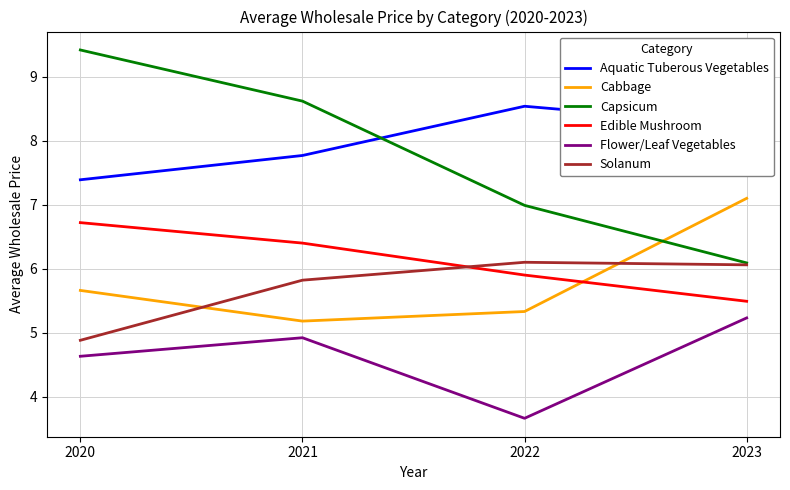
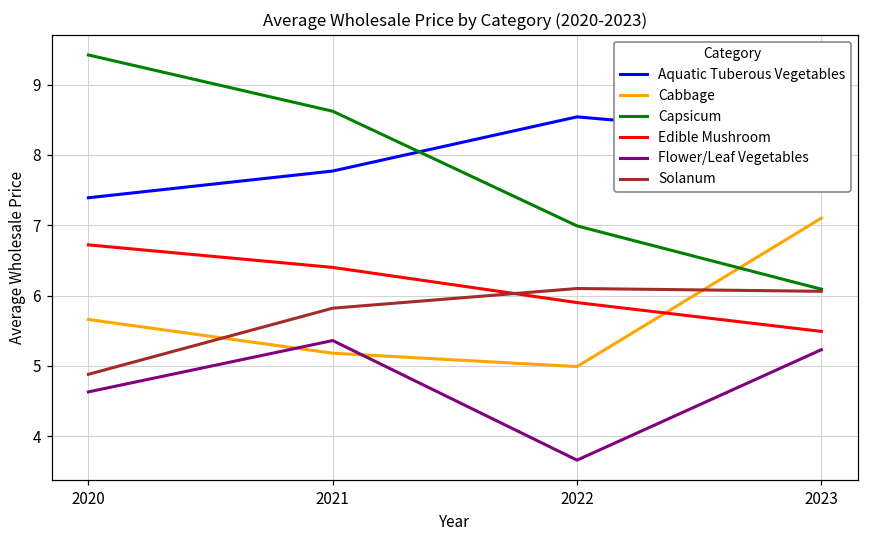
  {
    "Aquatic Tuberous Vegetables": {
      "2020": 7.4,
      "2021": 7.8,
      "2022": 8.5
    },
    "Cabbage": {
      "2020": 5.7,
      "2021": 5.2,
-     "2022": 5.3,
+     "2022": 5.0,
      "2023": 7.1
    },
    "Capsicum": {
      "2020": 9.4,
      "2021": 8.6,
      "2022": 7.0
    },
    "Edible Mushroom": {
      "2020": 6.7,
      "2021": 6.4,
      "2022": 5.9,
      "2023": 5.5
    },
    "Flower/Leaf Vegetables": {
      "2020": 4.6,
-     "2021": 4.9,
+     "2021": 5.4,
      "2022": 3.7,
      "2023": 5.2
    },
    "Solanum": {
      "2020": 4.9,
      "2021": 5.8,
      "2022": 6.1
    }
  }
